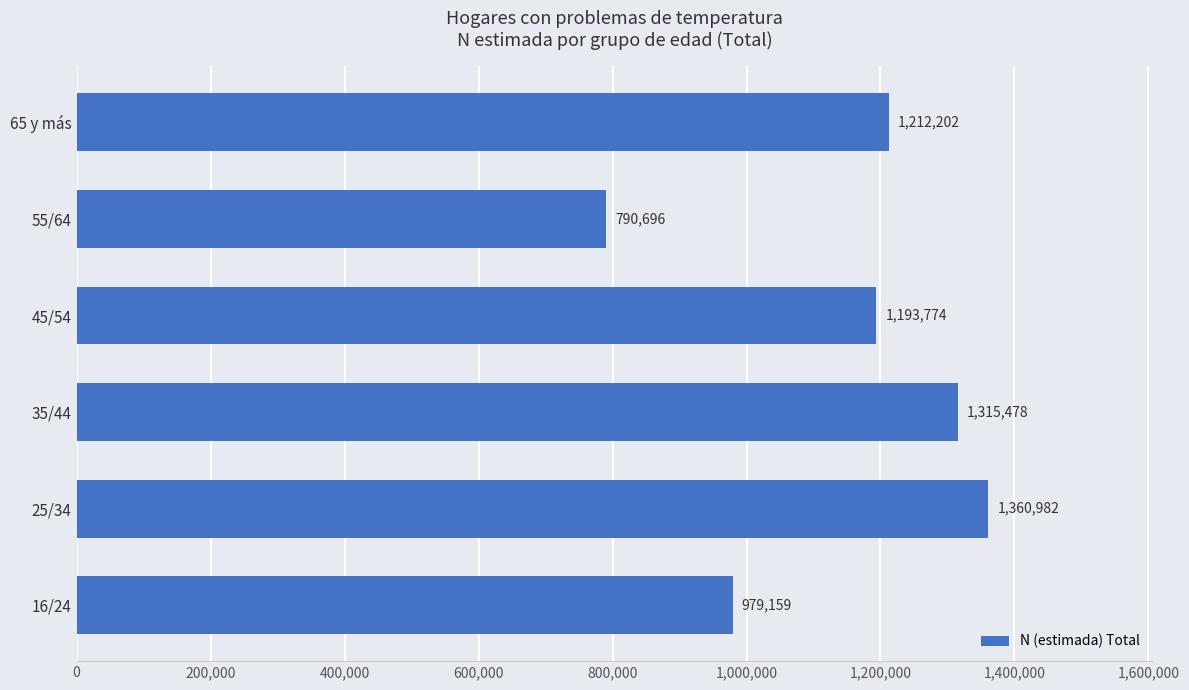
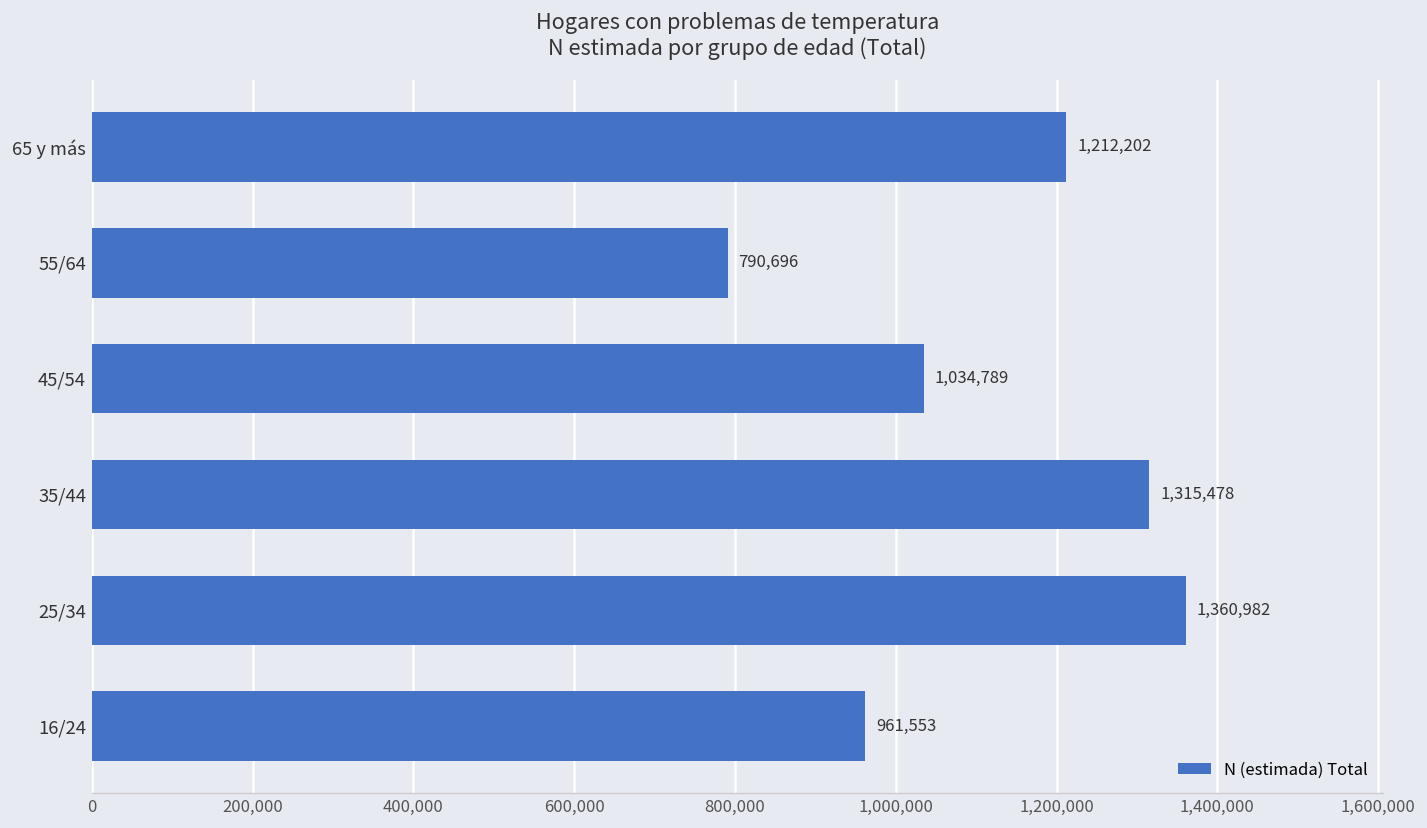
  {
    "65 y más": "1,212,202",
    "55/64": "790,696",
-   "45/54": "1,193,774",
+   "45/54": "1,034,789",
    "35/44": "1,315,478",
    "25/34": "1,360,982",
-   "16/24": "979,159"
+   "16/24": "961,553"
  }
